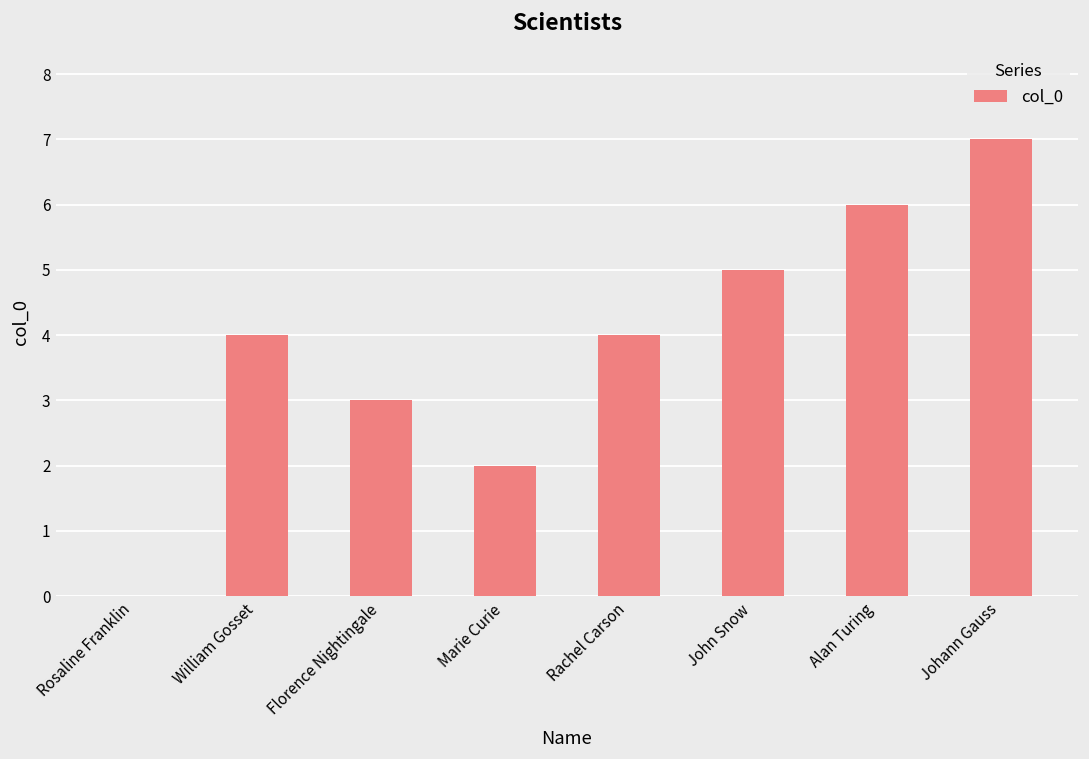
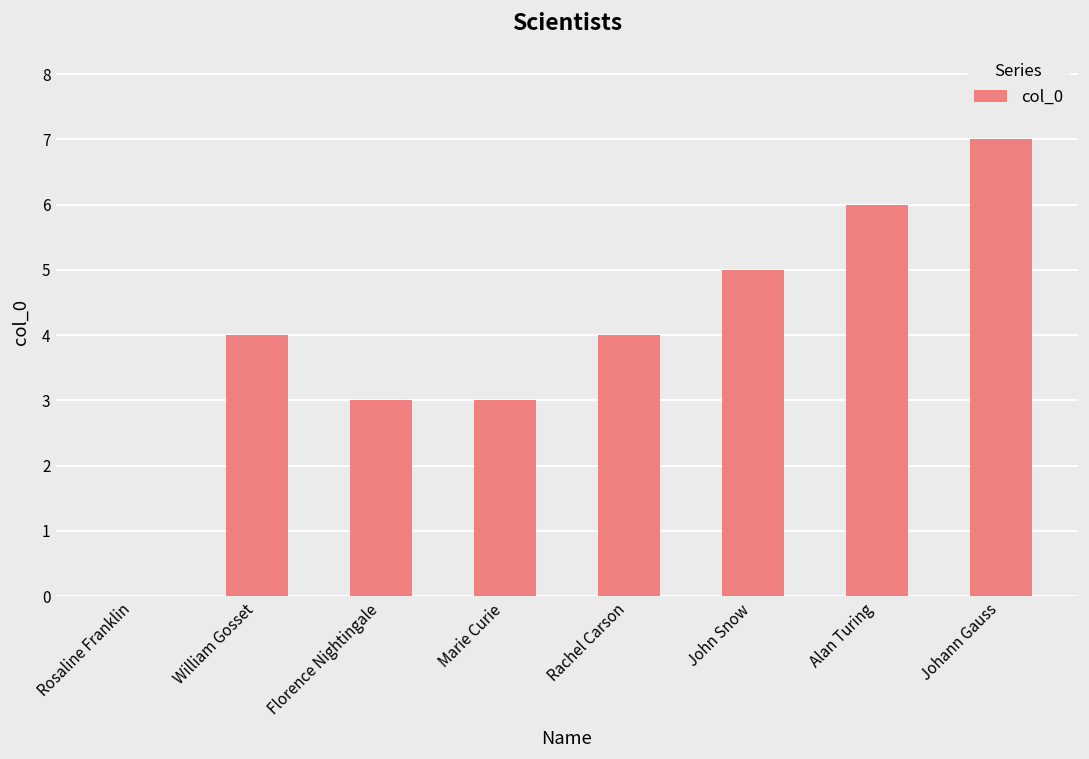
  {
    "Rosaline Franklin": 0,
    "William Gosset": 4,
    "Florence Nightingale": 3,
-   "Marie Curie": 2,
+   "Marie Curie": 3,
    "Rachel Carson": 4,
    "John Snow": 5,
    "Alan Turing": 6,
    "Johann Gauss": 7
  }
